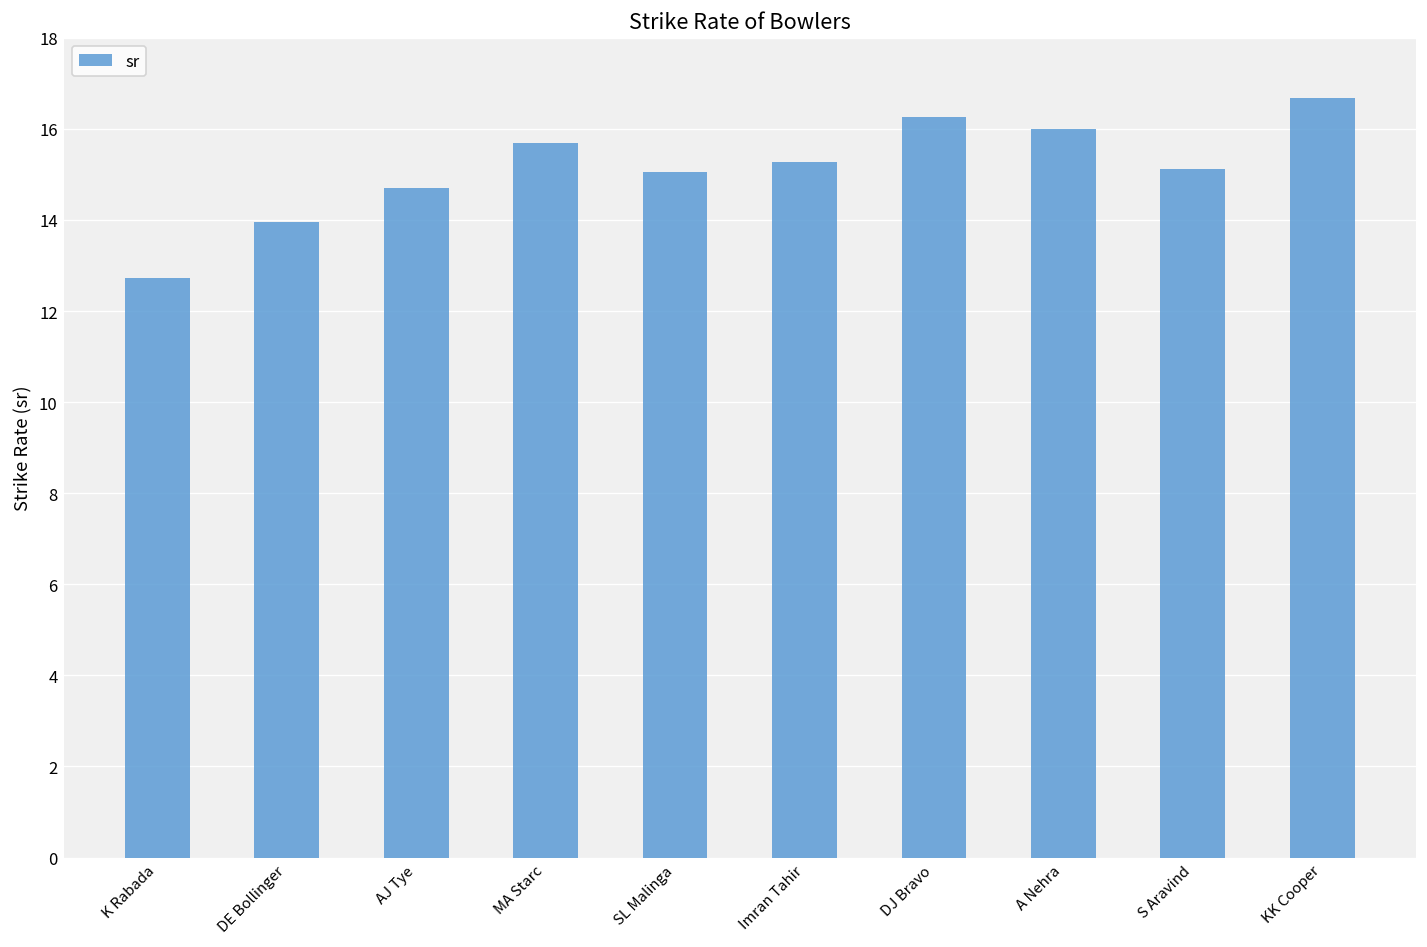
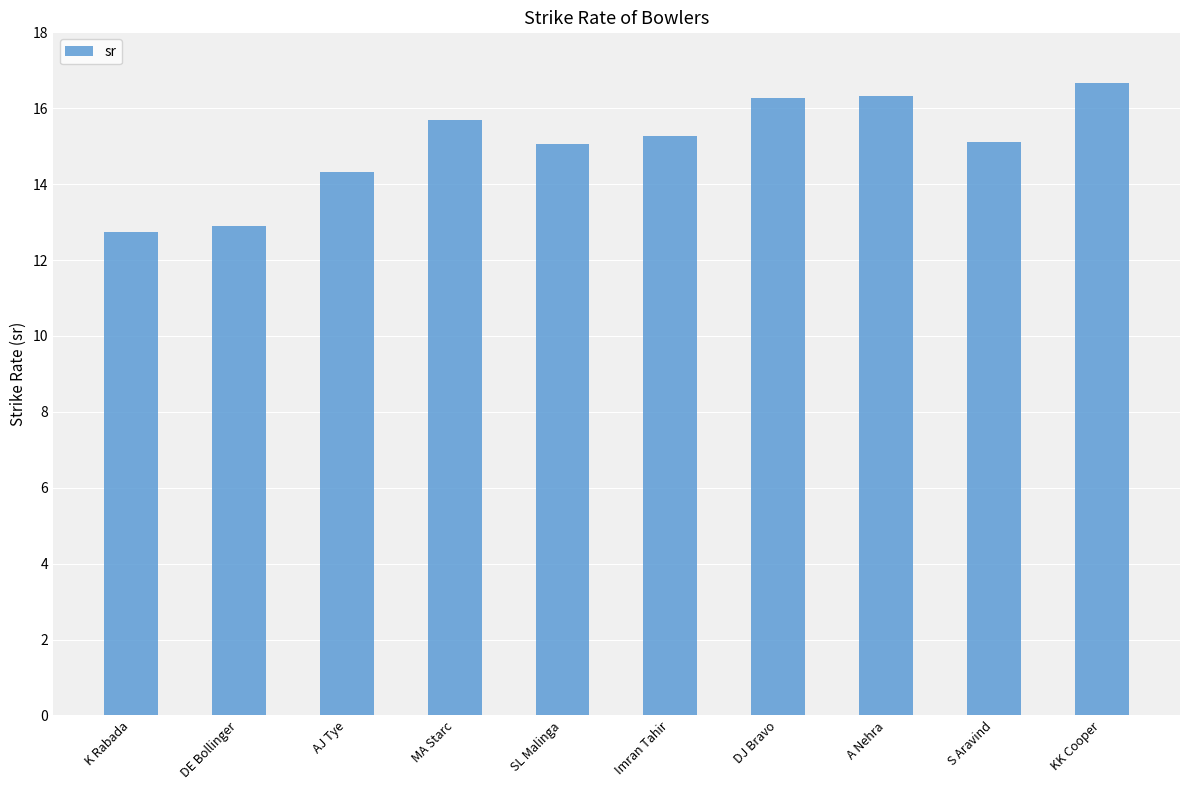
  {
    "K Rabada": 12.7,
-   "DE Bollinger": 14.0,
-   "AJ Tye": 14.7,
+   "DE Bollinger": 12.9,
+   "AJ Tye": 14.3,
    "MA Starc": 15.7,
    "SL Malinga": 15.1,
    "Imran Tahir": 15.3,
    "DJ Bravo": 16.3,
-   "A Nehra": 16.0,
+   "A Nehra": 16.3,
    "S Aravind": 15.1,
    "KK Cooper": 16.7
  }
